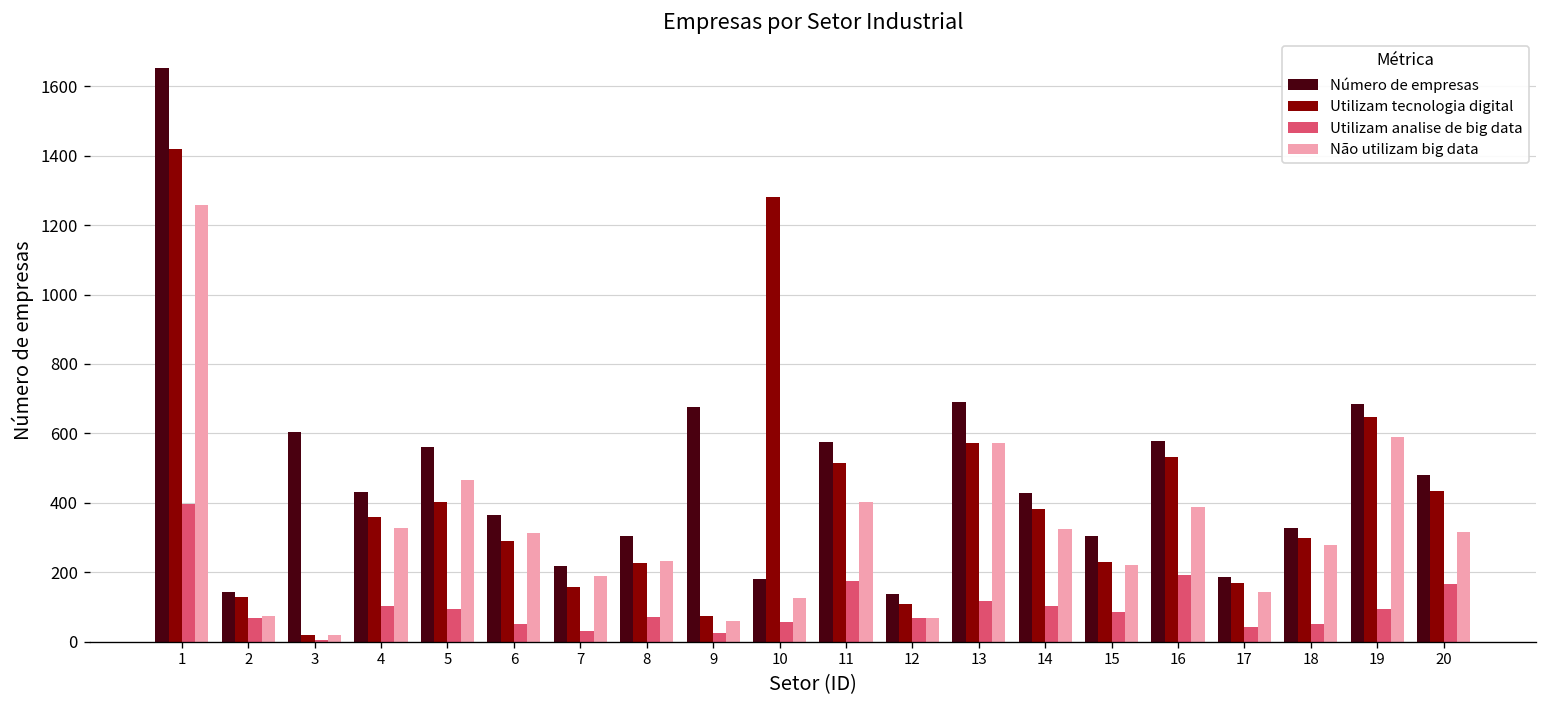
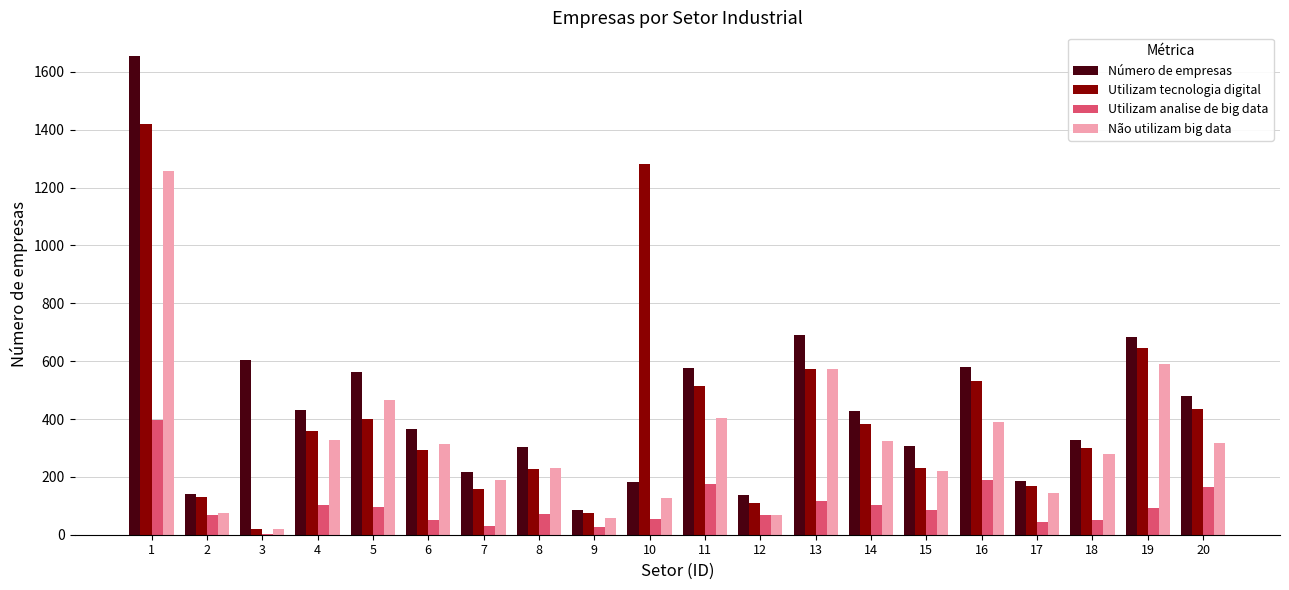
  {
    "Número de empresas": {
      "1": 1650,
      "2": 140,
      "3": 600,
      "4": 430,
      "5": 560,
      "6": 360,
      "7": 220,
      "8": 300,
-     "9": 680,
+     "9": 80,
      "10": 180,
      "11": 580,
      "12": 140,
      "13": 690,
      "14": 430,
      "15": 310,
      "16": 580,
      "17": 190,
      "18": 330,
      "19": 680,
      "20": 480
    },
    "Utilizam tecnologia digital": {
      "1": 1420,
      "2": 130,
      "3": 20,
      "4": 360,
      "5": 400,
      "6": 290,
      "7": 160,
      "8": 230,
      "9": 70,
      "10": 1280,
      "11": 510,
      "12": 110,
      "13": 570,
      "14": 380,
      "15": 230,
      "16": 530,
      "17": 170,
      "18": 300,
      "19": 650,
      "20": 430
    },
    "Utilizam analise de big data": {
      "1": 400,
      "2": 70,
      "4": 100,
      "5": 90,
      "6": 50,
      "7": 30,
      "8": 70,
      "9": 30,
      "10": 60,
      "11": 170,
      "12": 70,
      "13": 120,
      "14": 100,
      "15": 80,
      "16": 190,
      "17": 40,
      "18": 50,
      "19": 90,
      "20": 170
    },
    "Não utilizam big data": {
      "1": 1260,
      "2": 70,
      "3": 20,
      "4": 330,
      "5": 470,
      "6": 310,
      "7": 190,
      "8": 230,
      "9": 60,
      "10": 130,
      "11": 400,
      "12": 70,
      "13": 570,
      "14": 320,
      "15": 220,
      "16": 390,
      "17": 140,
      "18": 280,
      "19": 590,
      "20": 320
    }
  }
